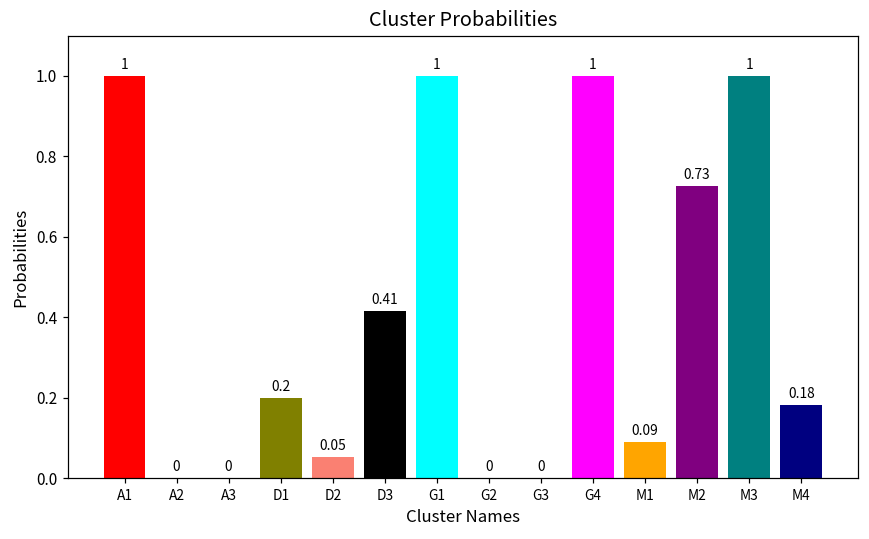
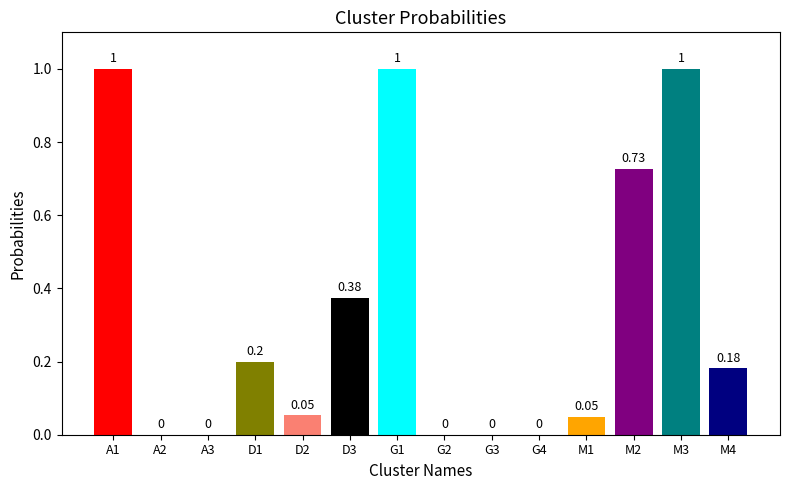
  {
    "A1": 1,
    "A2": 0,
    "A3": 0,
    "D1": 0.2,
    "D2": 0.05,
-   "D3": 0.41,
+   "D3": 0.38,
    "G1": 1,
    "G2": 0,
    "G3": 0,
-   "G4": 1,
-   "M1": 0.09,
+   "G4": 0,
+   "M1": 0.05,
    "M2": 0.73,
    "M3": 1,
    "M4": 0.18
  }
